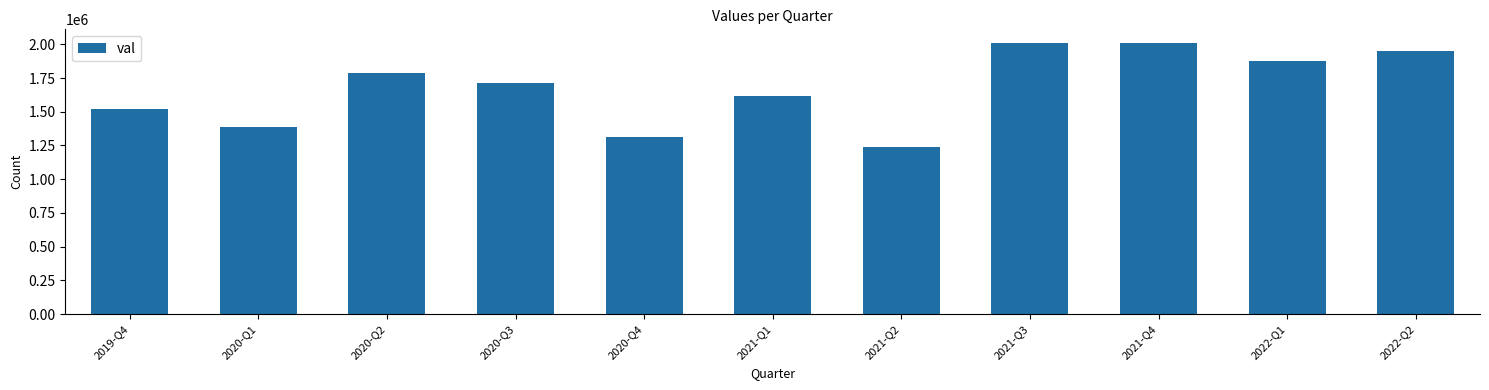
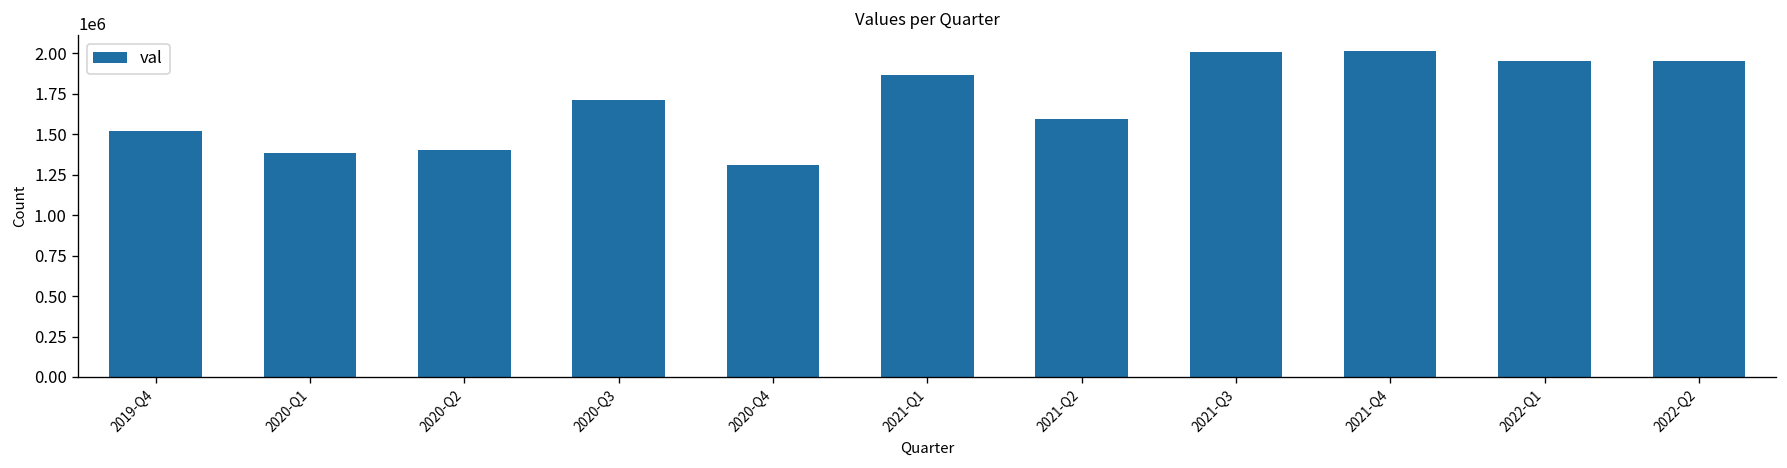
  {
    "2019-Q4": 1520000,
    "2020-Q1": 1390000,
-   "2020-Q2": 1790000,
+   "2020-Q2": 1400000,
    "2020-Q3": 1710000,
    "2020-Q4": 1310000,
-   "2021-Q1": 1620000,
-   "2021-Q2": 1240000,
+   "2021-Q1": 1870000,
+   "2021-Q2": 1590000,
    "2021-Q3": 2010000,
    "2021-Q4": 2010000,
-   "2022-Q1": 1880000,
+   "2022-Q1": 1950000,
    "2022-Q2": 1950000
  }
